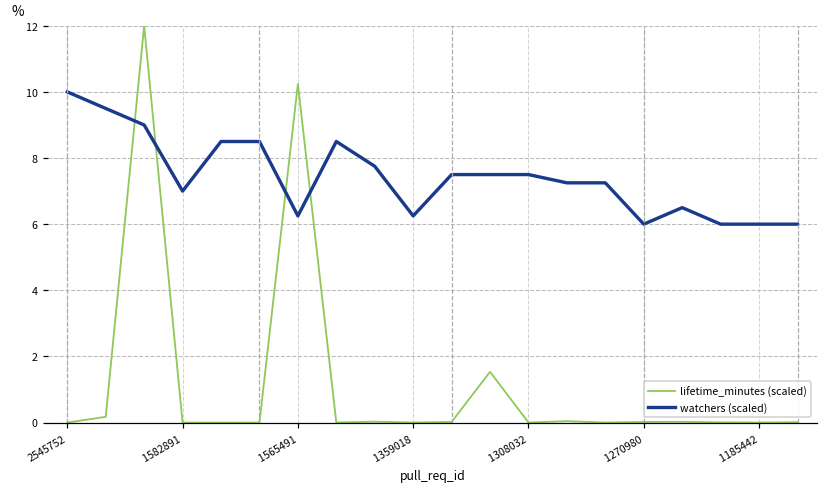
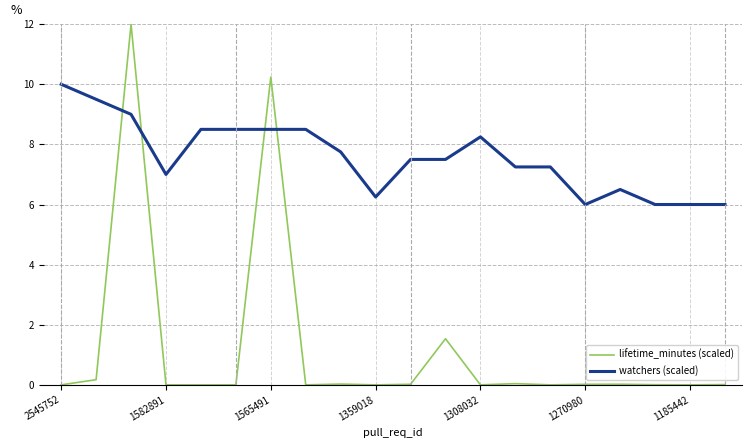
  {
    "lifetime_minutes (scaled)": {
      "2545752": 0.0,
      "1582891": 0.0,
      "1565491": 10.2,
      "1359018": 0.0,
      "1308032": 0.0,
      "1270980": 0.0,
      "1185442": 0.0
    },
    "watchers (scaled)": {
      "2545752": 10.0,
      "1582891": 7.0,
-     "1565491": 6.3,
+     "1565491": 8.5,
      "1359018": 6.3,
-     "1308032": 7.5,
+     "1308032": 8.3,
      "1270980": 6.0,
      "1185442": 6.0
    }
  }
